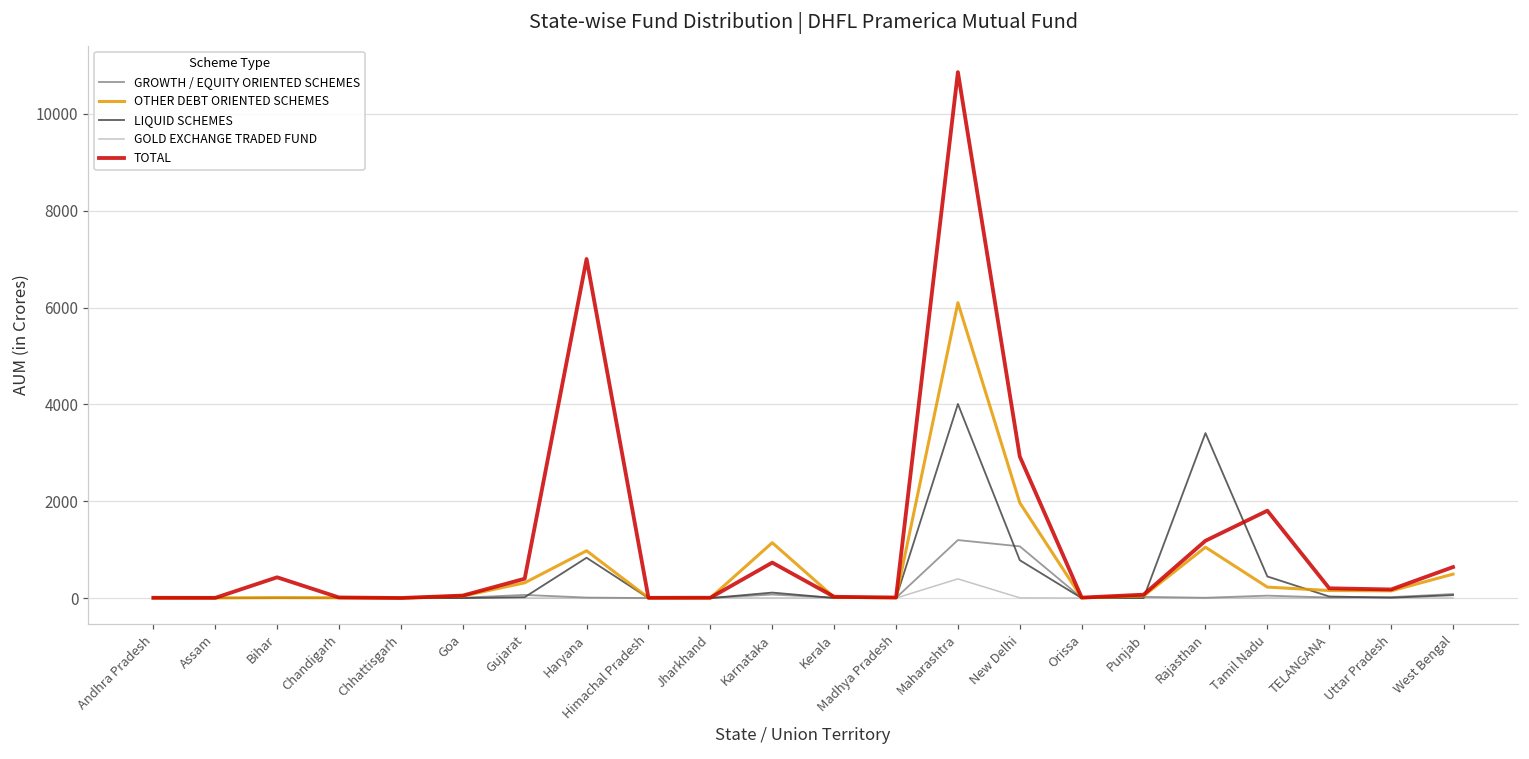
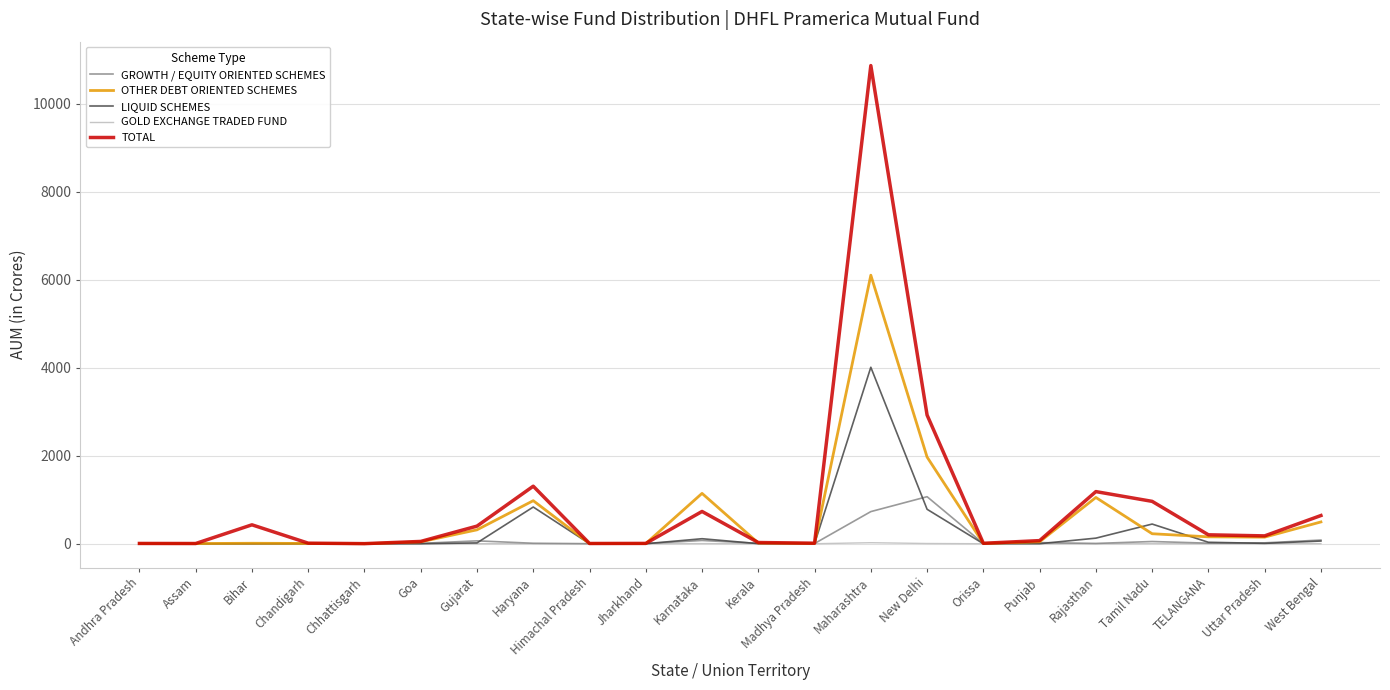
  {
    "GROWTH / EQUITY ORIENTED SCHEMES": {
-     "Maharashtra": 1200,
+     "Maharashtra": 700,
      "New Delhi": 1100
    },
    "OTHER DEBT ORIENTED SCHEMES": {
      "Gujarat": 300,
      "Haryana": 1000,
      "Karnataka": 1100,
      "Maharashtra": 6100,
      "New Delhi": 2000,
      "Rajasthan": 1100,
      "Tamil Nadu": 200,
      "West Bengal": 500
    },
    "LIQUID SCHEMES": {
      "Haryana": 800,
      "Maharashtra": 4000,
      "New Delhi": 800,
-     "Rajasthan": 3400,
+     "Rajasthan": 100,
      "Tamil Nadu": 400
    },
    "GOLD EXCHANGE TRADED FUND": {
      "Karnataka": 0,
-     "Maharashtra": 400,
+     "Maharashtra": 0,
      "New Delhi": 0,
      "West Bengal": 0
    },
    "TOTAL": {
      "Bihar": 400,
      "Gujarat": 400,
-     "Haryana": 7000,
+     "Haryana": 1300,
      "Karnataka": 700,
      "Maharashtra": 10900,
      "New Delhi": 2900,
      "Rajasthan": 1200,
-     "Tamil Nadu": 1800,
+     "Tamil Nadu": 1000,
      "West Bengal": 600
    }
  }
